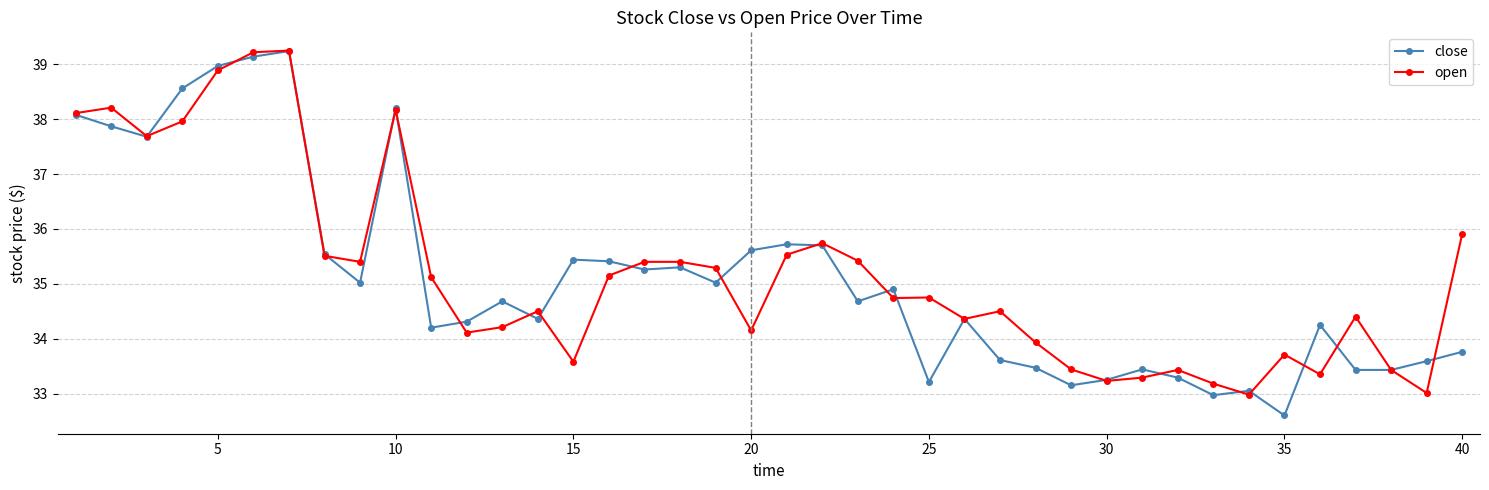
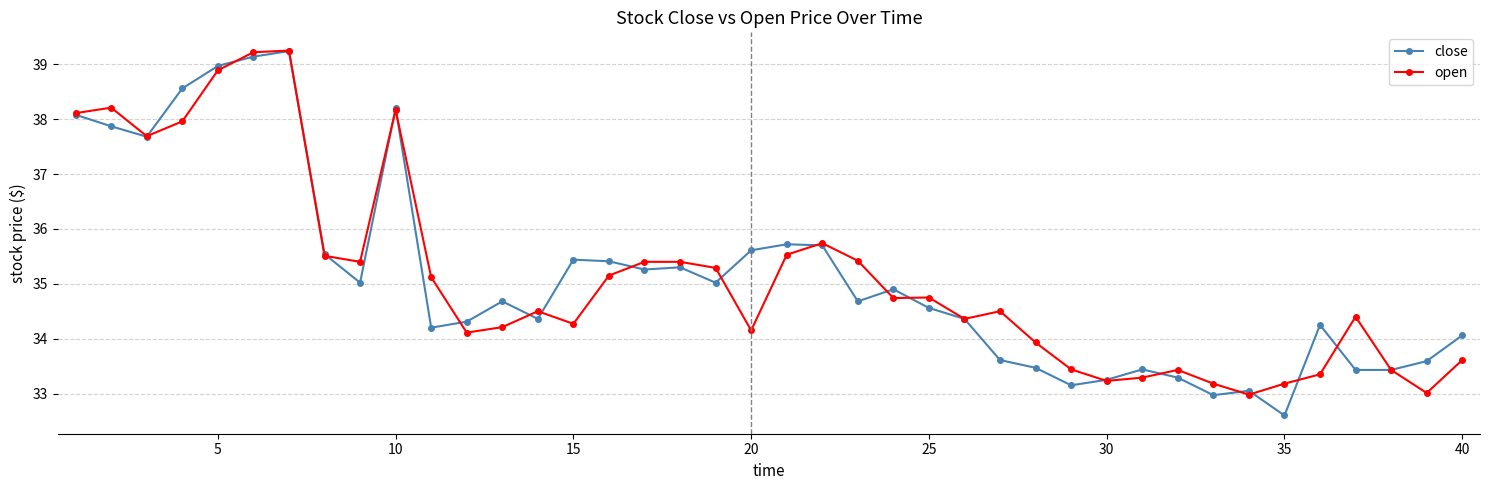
  {
    "close": {
      "5": 39.0,
      "15": 35.4,
      "20": 35.6,
-     "25": 33.2,
+     "25": 34.6,
      "35": 32.6,
-     "40": 33.8
+     "40": 34.1
    },
    "open": {
      "5": 38.9,
-     "15": 33.6,
+     "15": 34.3,
      "20": 34.2,
      "25": 34.8,
-     "35": 33.7,
-     "40": 35.9
+     "35": 33.2,
+     "40": 33.6
    }
  }
